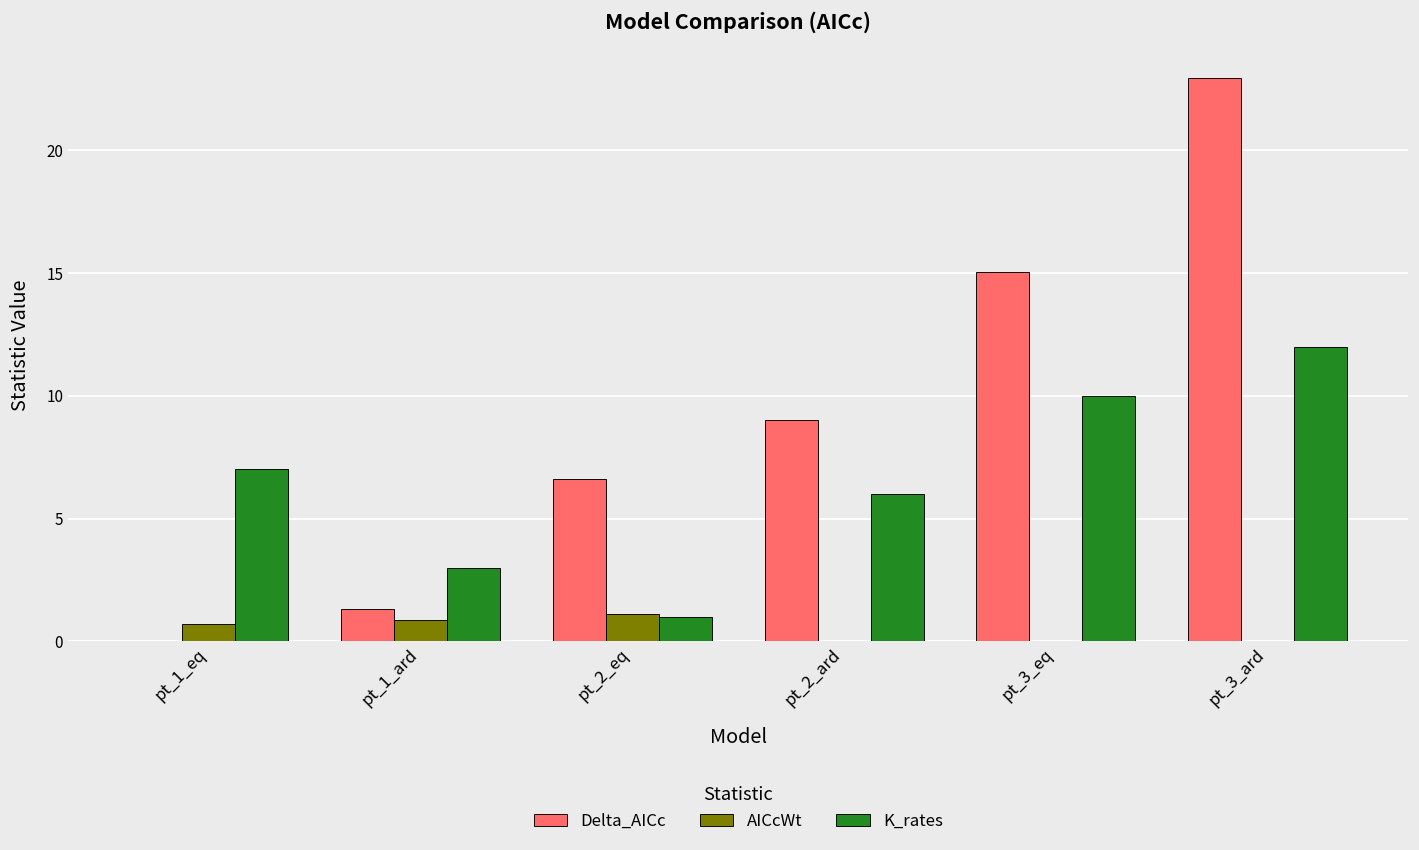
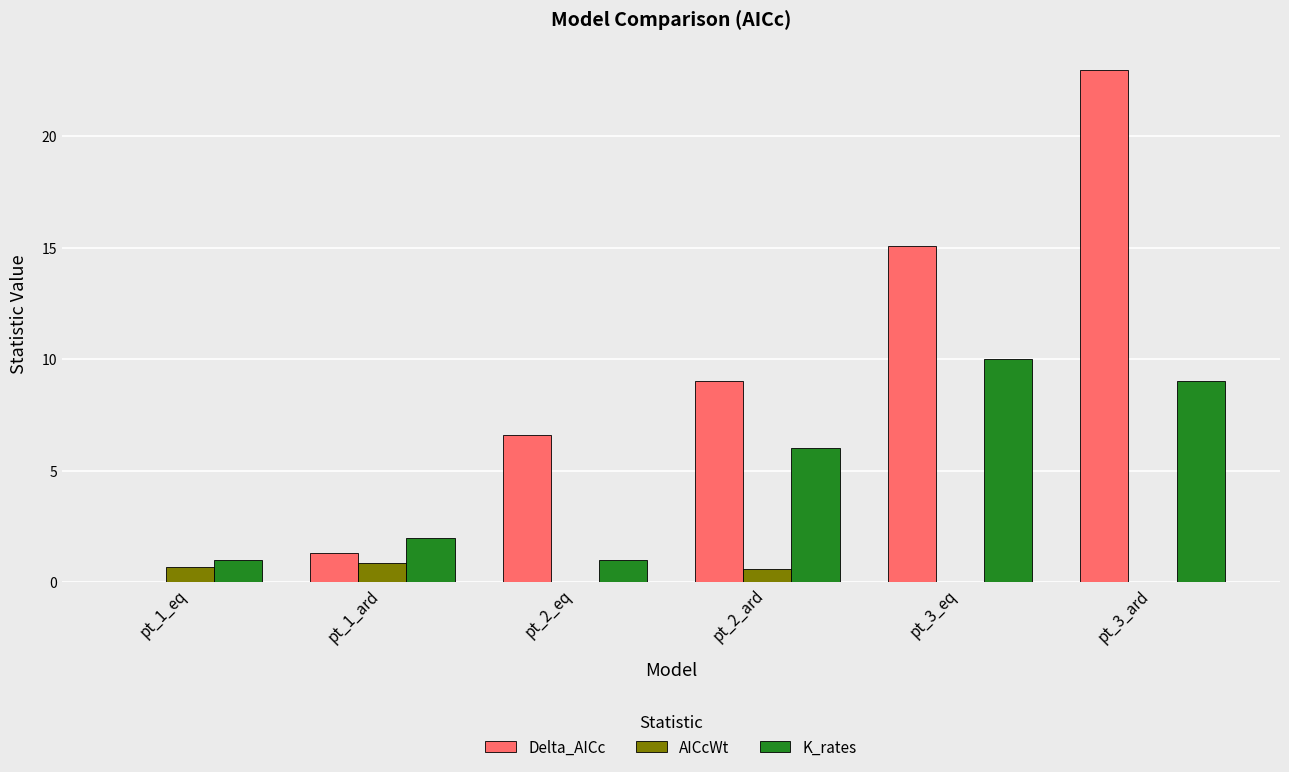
  {
    "Delta_AICc": {
      "pt_1_eq": 0.0,
      "pt_1_ard": 1.3,
      "pt_2_eq": 6.6,
      "pt_2_ard": 9.0,
      "pt_3_eq": 15.1,
      "pt_3_ard": 22.9
    },
    "AICcWt": {
      "pt_1_eq": 0.7,
      "pt_1_ard": 0.9,
-     "pt_2_eq": 1.1,
-     "pt_2_ard": 0.0
+     "pt_2_eq": 0.0,
+     "pt_2_ard": 0.6
    },
    "K_rates": {
-     "pt_1_eq": 7,
-     "pt_1_ard": 3,
+     "pt_1_eq": 1,
+     "pt_1_ard": 2,
      "pt_2_eq": 1,
      "pt_2_ard": 6,
      "pt_3_eq": 10,
-     "pt_3_ard": 12
+     "pt_3_ard": 9
    }
  }
